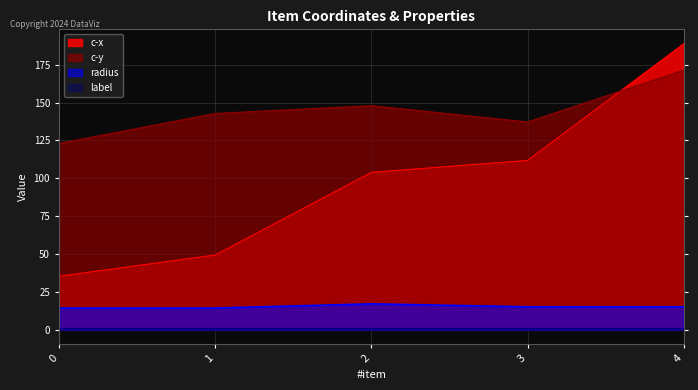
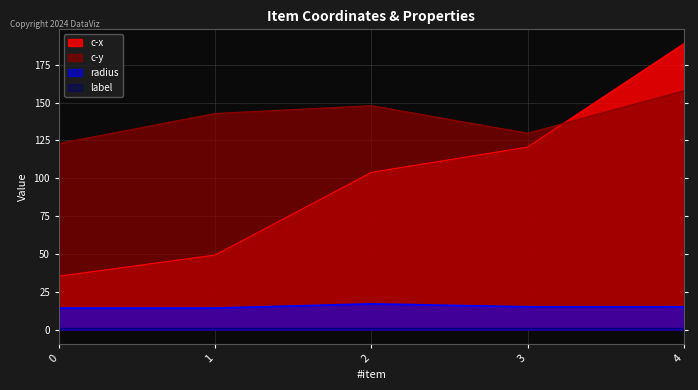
  {
    "c-x": {
      "0": 35,
      "1": 49,
      "2": 104,
-     "3": 112,
+     "3": 121,
      "4": 189
    },
    "c-y": {
      "0": 123,
      "1": 143,
      "2": 148,
-     "3": 137,
-     "4": 171
+     "3": 130,
+     "4": 158
    },
    "radius": {
      "0": 14,
      "1": 14,
      "2": 17,
      "3": 15,
      "4": 15
    },
    "label": {
      "0": 1,
      "1": 1,
      "2": 1,
      "3": 1,
      "4": 1
    }
  }
